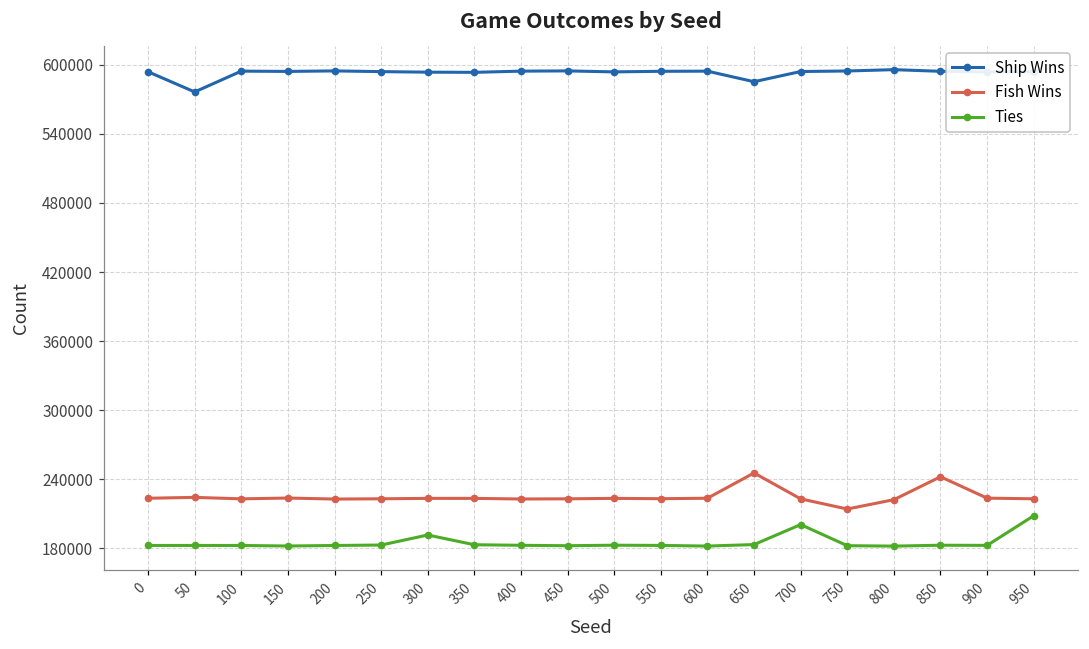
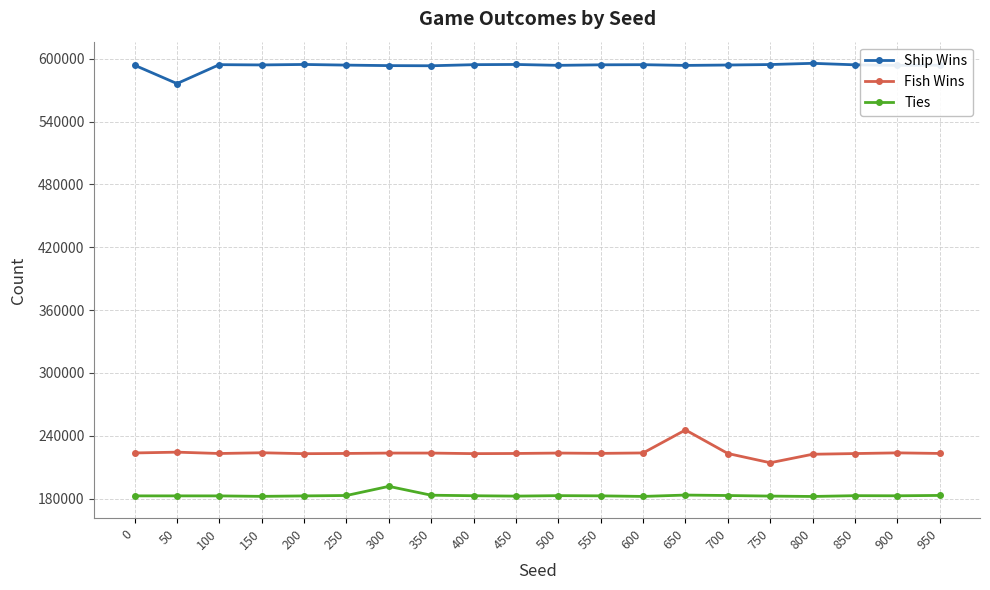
  {
    "Ship Wins": {
      "0": 594000,
      "50": 576000,
      "100": 594000,
      "150": 594000,
      "200": 595000,
      "250": 594000,
      "300": 594000,
      "350": 593000,
      "400": 594000,
      "450": 595000,
      "500": 594000,
      "550": 594000,
      "600": 594000,
-     "650": 585000,
+     "650": 594000,
      "700": 594000,
      "750": 595000,
      "800": 596000,
      "850": 594000
    },
    "Fish Wins": {
      "0": 224000,
      "50": 224000,
      "100": 223000,
      "150": 224000,
      "200": 223000,
      "250": 223000,
      "300": 223000,
      "350": 223000,
      "400": 223000,
      "450": 223000,
      "500": 223000,
      "550": 223000,
      "600": 224000,
      "650": 246000,
      "700": 223000,
      "750": 214000,
      "800": 222000,
-     "850": 242000,
+     "850": 223000,
      "900": 224000,
      "950": 223000
    },
    "Ties": {
      "0": 183000,
      "50": 183000,
      "100": 183000,
      "150": 182000,
      "200": 183000,
      "250": 183000,
      "300": 192000,
      "350": 183000,
      "400": 183000,
      "450": 182000,
      "500": 183000,
      "550": 183000,
      "600": 182000,
      "650": 183000,
-     "700": 201000,
+     "700": 183000,
      "750": 182000,
      "800": 182000,
      "850": 183000,
      "900": 183000,
-     "950": 208000
+     "950": 183000
    }
  }
